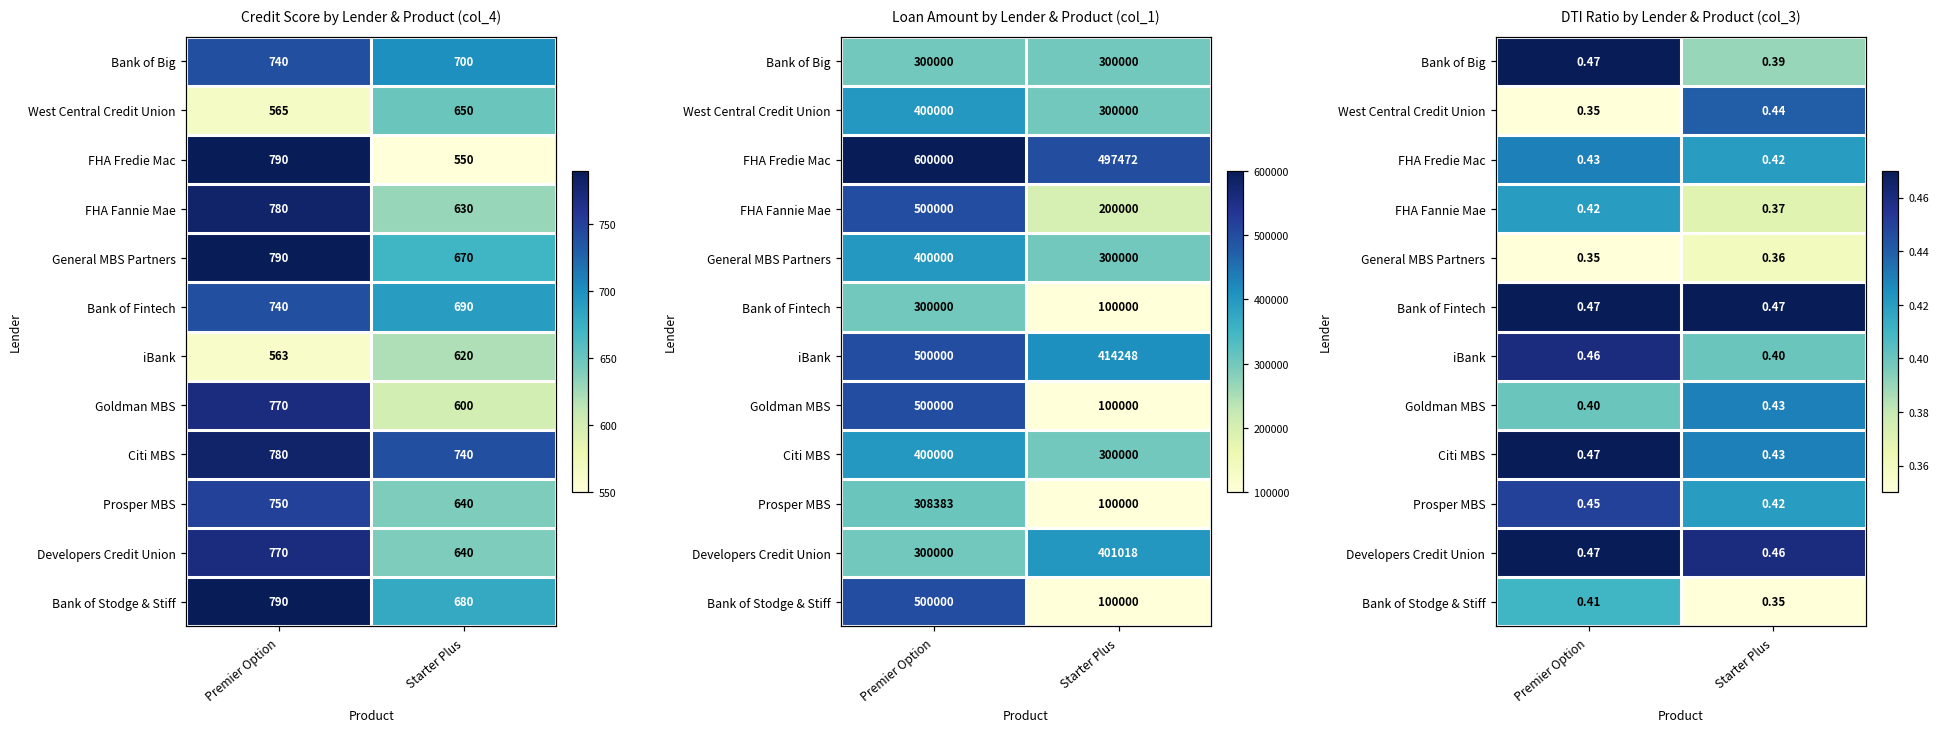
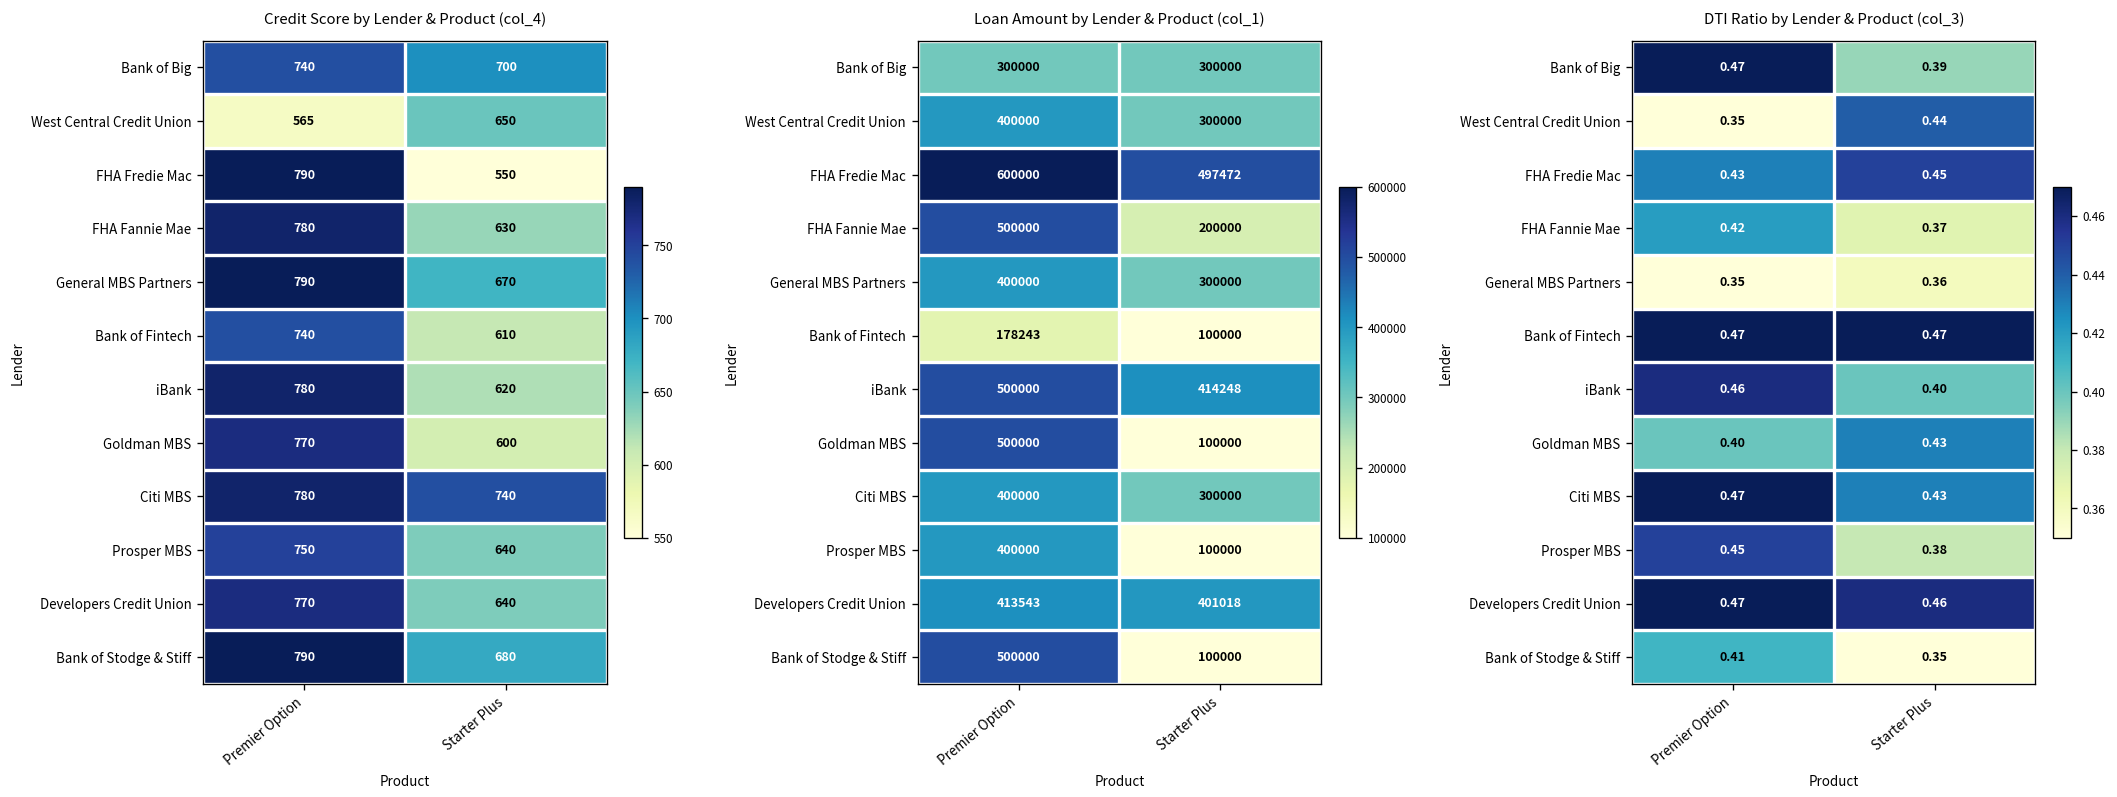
  {
    "Credit Score by Lender & Product (col_4)": {
      "Bank of Big": {
        "Premier Option": 740,
        "Starter Plus": 700
      },
      "West Central Credit Union": {
        "Premier Option": 565,
        "Starter Plus": 650
      },
      "FHA Fredie Mac": {
        "Premier Option": 790,
        "Starter Plus": 550
      },
      "FHA Fannie Mae": {
        "Premier Option": 780,
        "Starter Plus": 630
      },
      "General MBS Partners": {
        "Premier Option": 790,
        "Starter Plus": 670
      },
      "Bank of Fintech": {
        "Premier Option": 740,
-       "Starter Plus": 690
+       "Starter Plus": 610
      },
      "iBank": {
-       "Premier Option": 563,
+       "Premier Option": 780,
        "Starter Plus": 620
      },
      "Goldman MBS": {
        "Premier Option": 770,
        "Starter Plus": 600
      },
      "Citi MBS": {
        "Premier Option": 780,
        "Starter Plus": 740
      },
      "Prosper MBS": {
        "Premier Option": 750,
        "Starter Plus": 640
      },
      "Developers Credit Union": {
        "Premier Option": 770,
        "Starter Plus": 640
      },
      "Bank of Stodge & Stiff": {
        "Premier Option": 790,
        "Starter Plus": 680
      }
    },
    "Loan Amount by Lender & Product (col_1)": {
      "Bank of Big": {
        "Premier Option": 300000,
        "Starter Plus": 300000
      },
      "West Central Credit Union": {
        "Premier Option": 400000,
        "Starter Plus": 300000
      },
      "FHA Fredie Mac": {
        "Premier Option": 600000,
        "Starter Plus": 497472
      },
      "FHA Fannie Mae": {
        "Premier Option": 500000,
        "Starter Plus": 200000
      },
      "General MBS Partners": {
        "Premier Option": 400000,
        "Starter Plus": 300000
      },
      "Bank of Fintech": {
-       "Premier Option": 300000,
+       "Premier Option": 178243,
        "Starter Plus": 100000
      },
      "iBank": {
        "Premier Option": 500000,
        "Starter Plus": 414248
      },
      "Goldman MBS": {
        "Premier Option": 500000,
        "Starter Plus": 100000
      },
      "Citi MBS": {
        "Premier Option": 400000,
        "Starter Plus": 300000
      },
      "Prosper MBS": {
-       "Premier Option": 308383,
+       "Premier Option": 400000,
        "Starter Plus": 100000
      },
      "Developers Credit Union": {
-       "Premier Option": 300000,
+       "Premier Option": 413543,
        "Starter Plus": 401018
      },
      "Bank of Stodge & Stiff": {
        "Premier Option": 500000,
        "Starter Plus": 100000
      }
    },
    "DTI Ratio by Lender & Product (col_3)": {
      "Bank of Big": {
        "Premier Option": 0.47,
        "Starter Plus": 0.39
      },
      "West Central Credit Union": {
        "Premier Option": 0.35,
        "Starter Plus": 0.44
      },
      "FHA Fredie Mac": {
        "Premier Option": 0.43,
-       "Starter Plus": 0.42
+       "Starter Plus": 0.45
      },
      "FHA Fannie Mae": {
        "Premier Option": 0.42,
        "Starter Plus": 0.37
      },
      "General MBS Partners": {
        "Premier Option": 0.35,
        "Starter Plus": 0.36
      },
      "Bank of Fintech": {
        "Premier Option": 0.47,
        "Starter Plus": 0.47
      },
      "iBank": {
        "Premier Option": 0.46,
        "Starter Plus": 0.40
      },
      "Goldman MBS": {
        "Premier Option": 0.40,
        "Starter Plus": 0.43
      },
      "Citi MBS": {
        "Premier Option": 0.47,
        "Starter Plus": 0.43
      },
      "Prosper MBS": {
        "Premier Option": 0.45,
-       "Starter Plus": 0.42
+       "Starter Plus": 0.38
      },
      "Developers Credit Union": {
        "Premier Option": 0.47,
        "Starter Plus": 0.46
      },
      "Bank of Stodge & Stiff": {
        "Premier Option": 0.41,
        "Starter Plus": 0.35
      }
    }
  }
